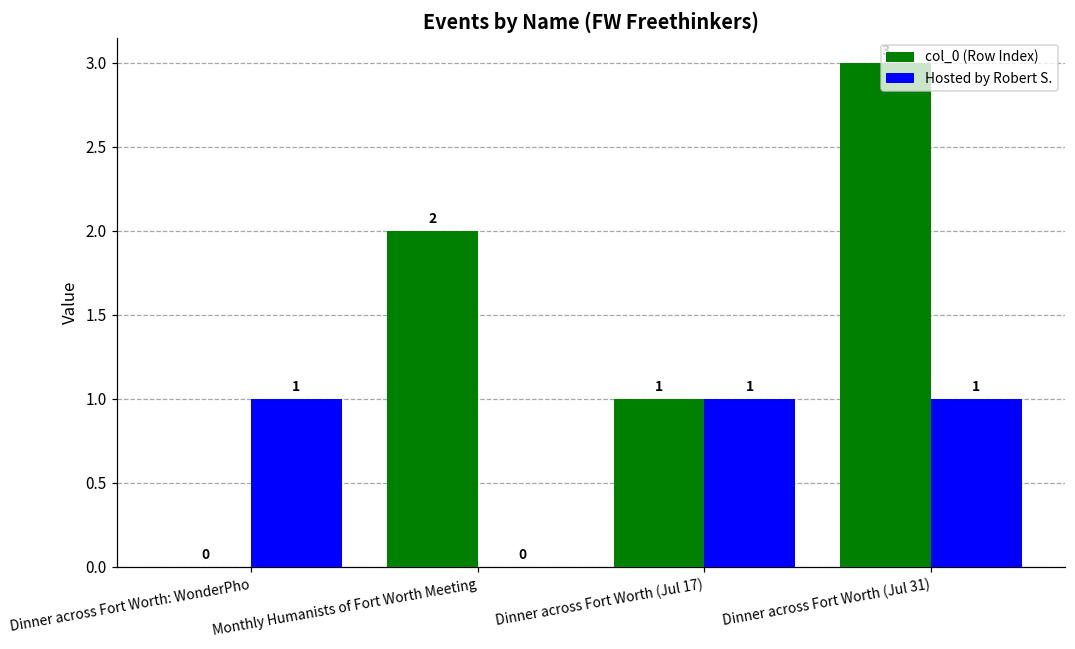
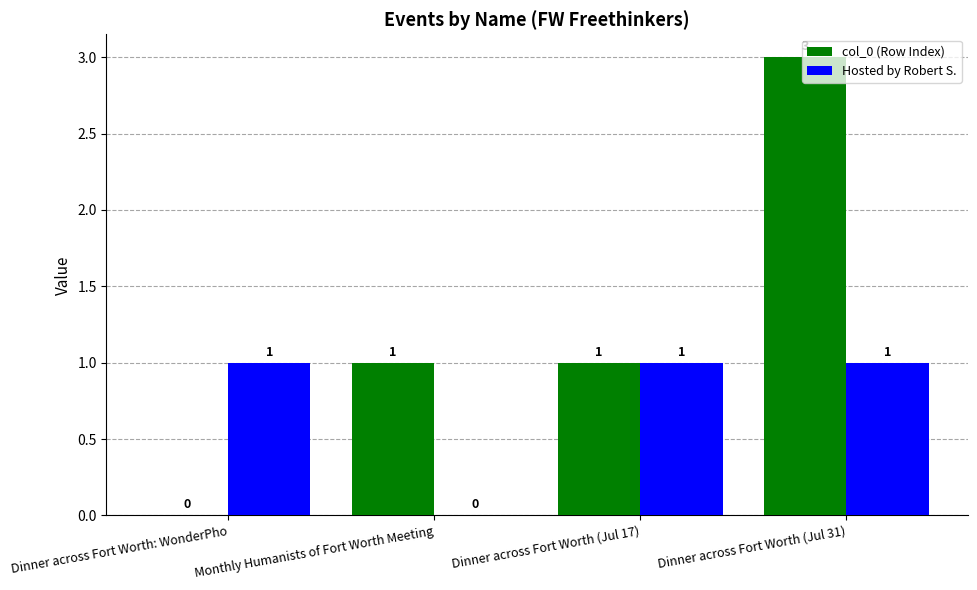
  {
    "col_0 (Row Index)": {
      "Dinner across Fort Worth: WonderPho": 0,
-     "Monthly Humanists of Fort Worth Meeting": 2,
+     "Monthly Humanists of Fort Worth Meeting": 1,
      "Dinner across Fort Worth (Jul 17)": 1
    },
    "Hosted by Robert S.": {
      "Dinner across Fort Worth: WonderPho": 1,
      "Monthly Humanists of Fort Worth Meeting": 0,
      "Dinner across Fort Worth (Jul 17)": 1,
      "Dinner across Fort Worth (Jul 31)": 1
    }
  }
